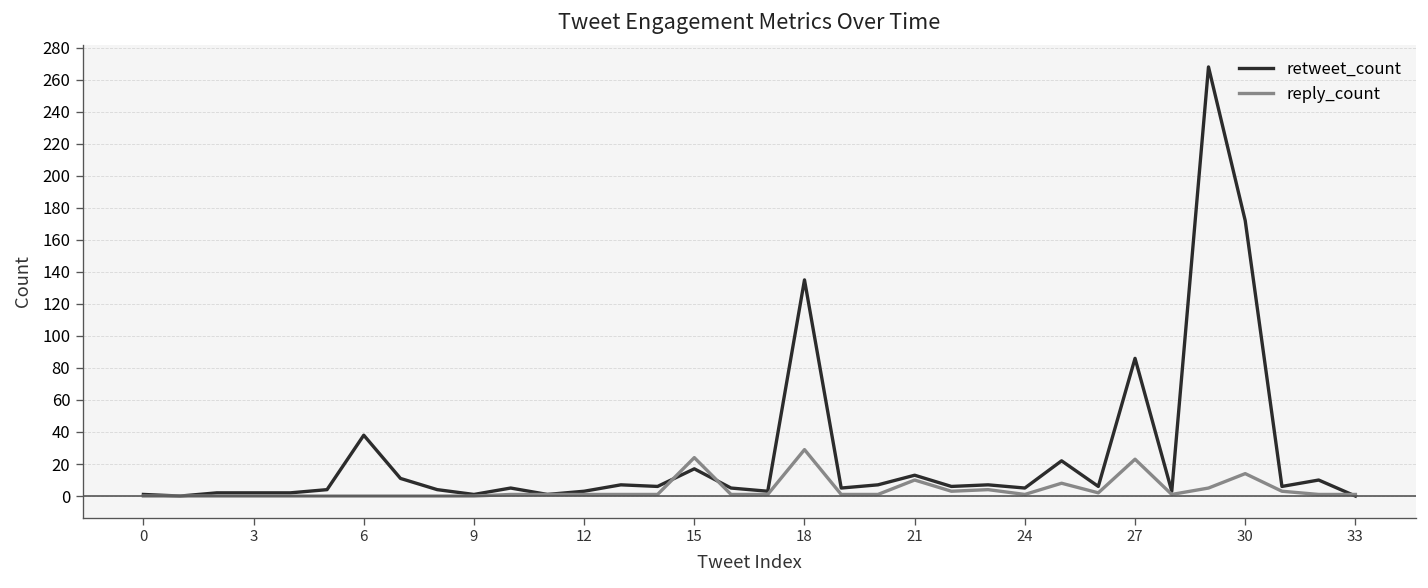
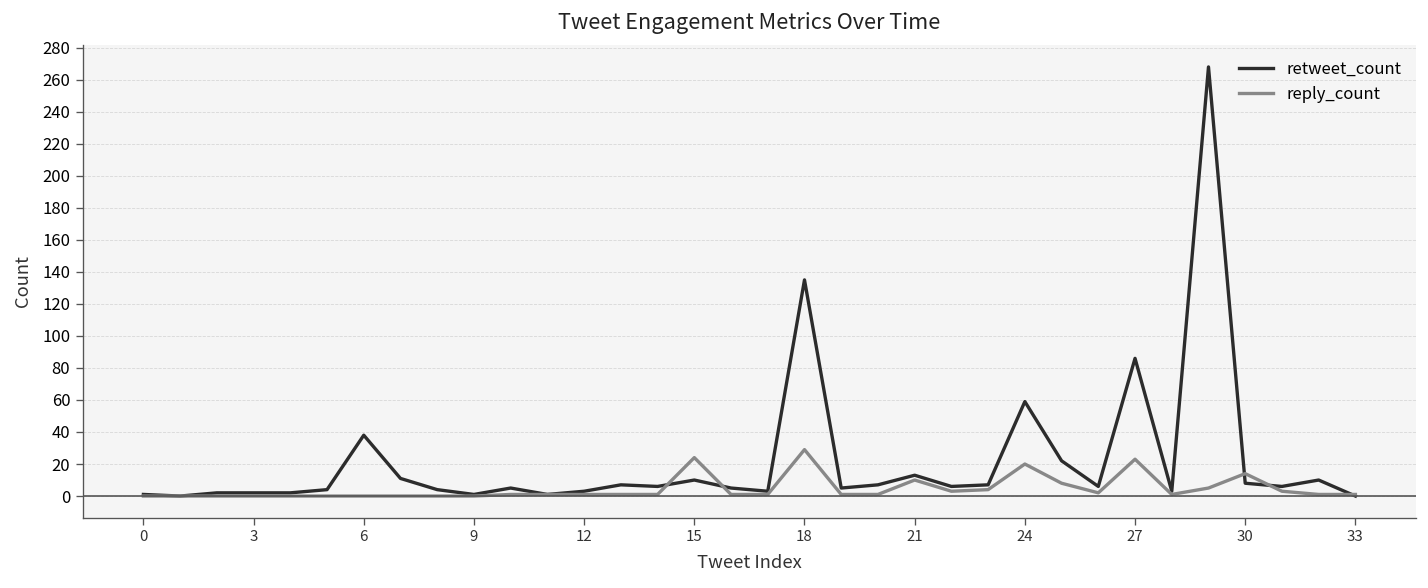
  {
    "retweet_count": {
      "3": 2,
      "6": 38,
      "12": 3,
-     "15": 17,
+     "15": 10,
      "18": 135,
      "21": 13,
-     "24": 5,
+     "24": 59,
      "27": 86,
-     "30": 172
+     "30": 8
    },
    "reply_count": {
      "3": 0,
      "6": 0,
      "12": 1,
      "15": 24,
      "18": 29,
      "21": 10,
-     "24": 1,
+     "24": 20,
      "27": 23,
      "30": 14
    }
  }
